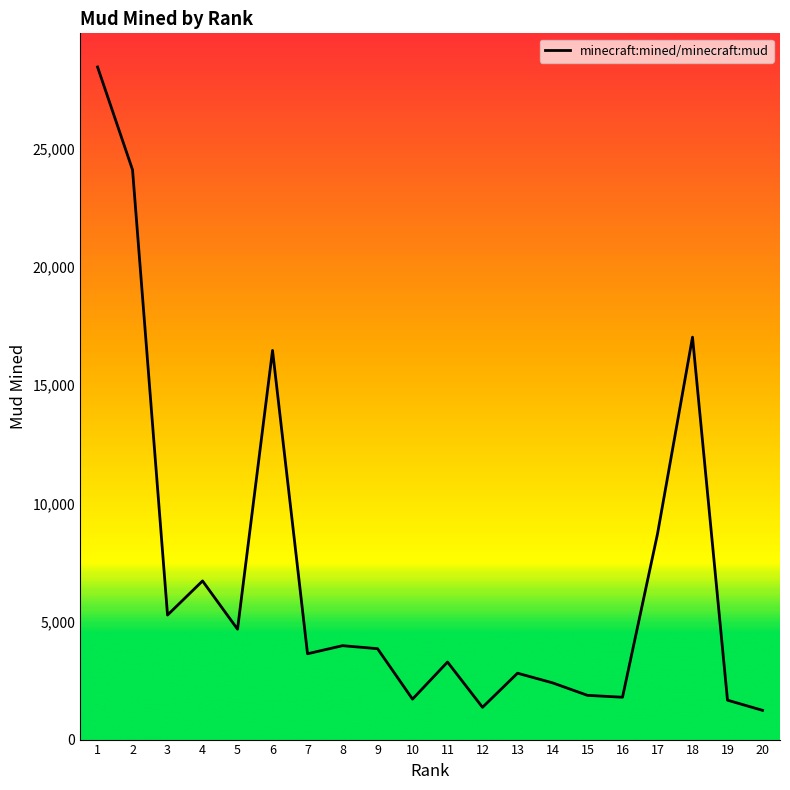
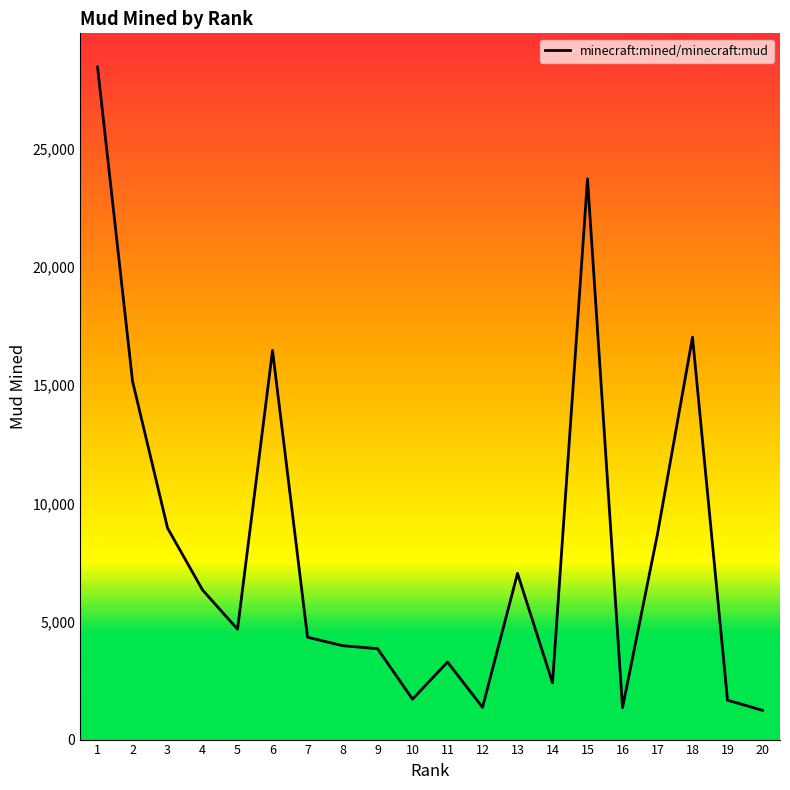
  {
    "1": "28,500",
-   "2": "24,100",
-   "3": "5,300",
-   "4": "6,700",
+   "2": "15,200",
+   "3": "9,000",
+   "4": "6,300",
    "5": "4,700",
    "6": "16,500",
-   "7": "3,600",
+   "7": "4,300",
    "8": "4,000",
    "9": "3,800",
    "10": "1,700",
    "11": "3,300",
    "12": "1,400",
-   "13": "2,800",
+   "13": "7,000",
    "14": "2,400",
-   "15": "1,900",
-   "16": "1,800",
+   "15": "23,700",
+   "16": "1,300",
    "17": "8,700",
    "18": "17,000",
    "19": "1,700",
    "20": "1,200"
  }
